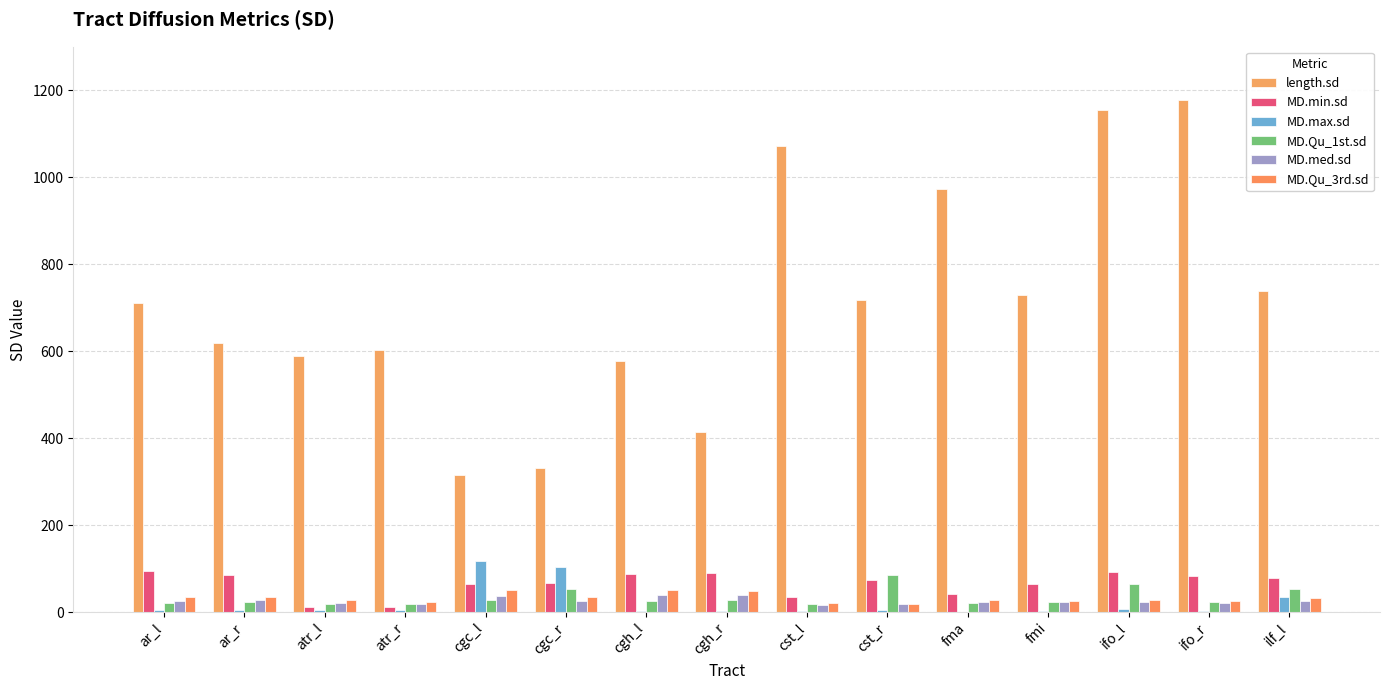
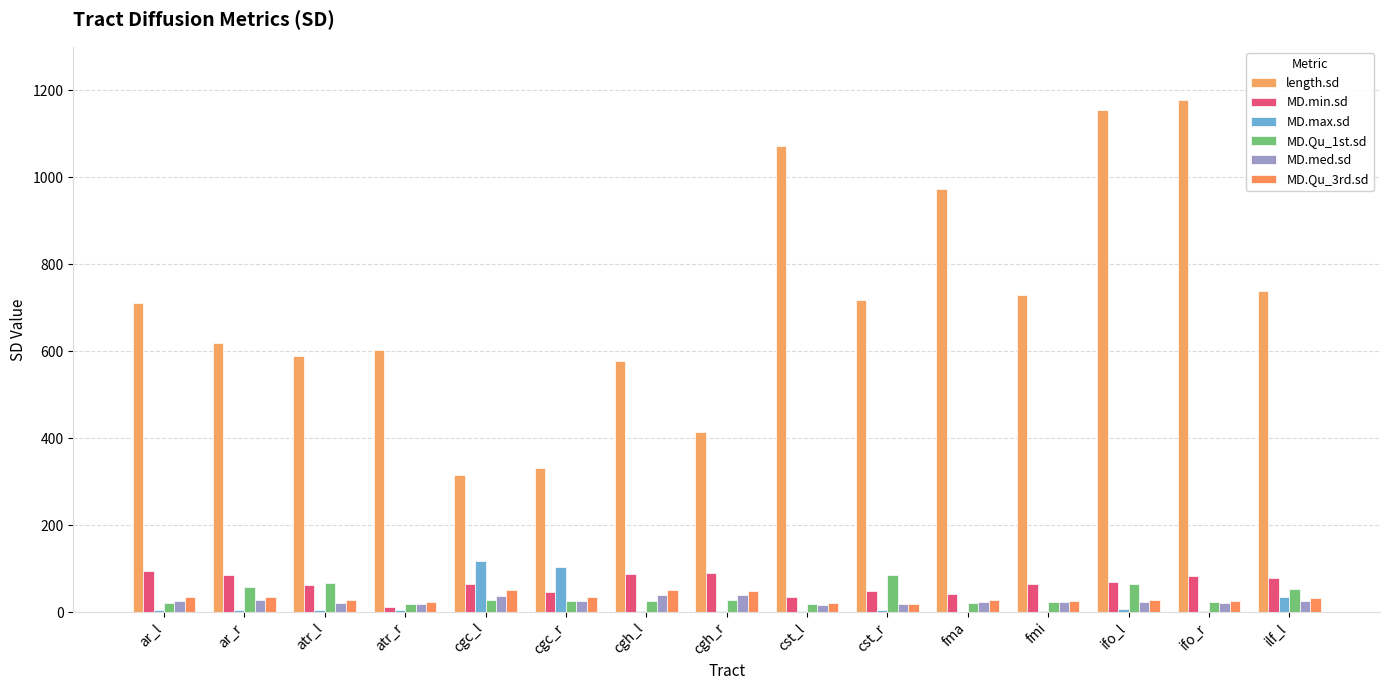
  {
    "MD.min.sd": {
      "ar_l": 90,
      "ar_r": 80,
-     "atr_l": 10,
+     "atr_l": 60,
      "atr_r": 10,
      "cgc_l": 70,
-     "cgc_r": 70,
+     "cgc_r": 50,
      "cgh_l": 90,
      "cgh_r": 90,
      "cst_l": 40,
-     "cst_r": 70,
+     "cst_r": 50,
      "fma": 40,
      "fmi": 70,
-     "ifo_l": 90,
+     "ifo_l": 70,
      "ifo_r": 80,
      "ilf_l": 80
    },
    "MD.Qu_1st.sd": {
      "ar_l": 20,
-     "ar_r": 20,
-     "atr_l": 20,
+     "ar_r": 60,
+     "atr_l": 70,
      "atr_r": 20,
      "cgc_l": 30,
-     "cgc_r": 50,
+     "cgc_r": 30,
      "cgh_l": 30,
      "cgh_r": 30,
      "cst_l": 20,
      "cst_r": 90,
      "fma": 20,
      "fmi": 20,
      "ifo_l": 60,
      "ifo_r": 20,
      "ilf_l": 50
    }
  }
